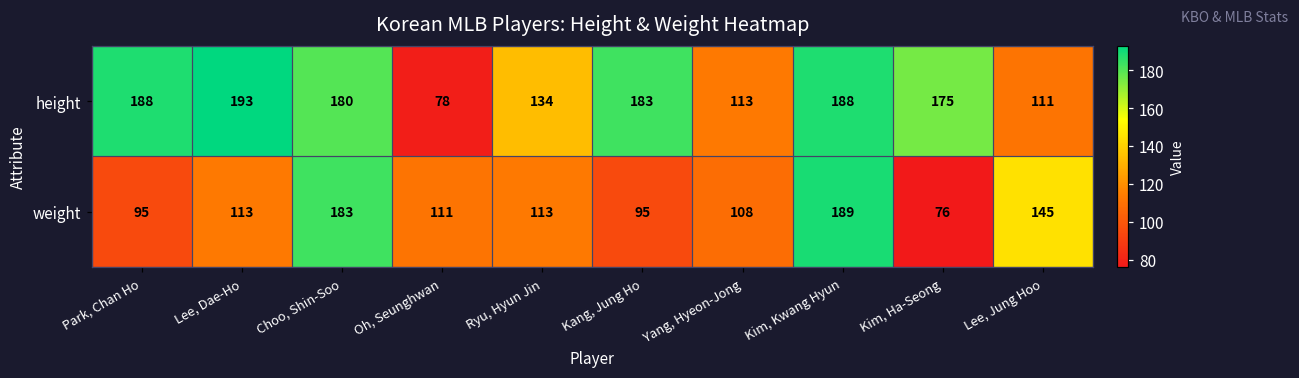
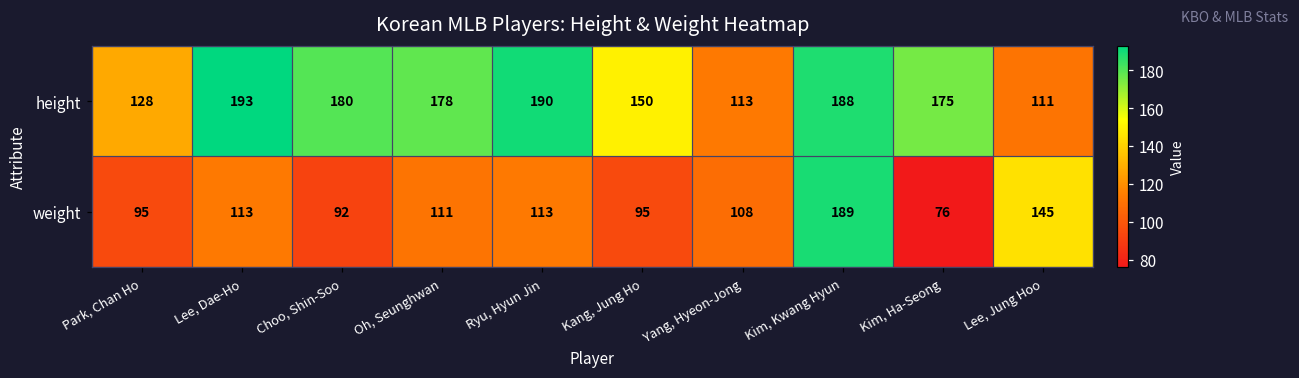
  {
    "height": {
-     "Park, Chan Ho": 188,
+     "Park, Chan Ho": 128,
      "Lee, Dae-Ho": 193,
      "Choo, Shin-Soo": 180,
-     "Oh, Seunghwan": 78,
-     "Ryu, Hyun Jin": 134,
-     "Kang, Jung Ho": 183,
+     "Oh, Seunghwan": 178,
+     "Ryu, Hyun Jin": 190,
+     "Kang, Jung Ho": 150,
      "Yang, Hyeon-Jong": 113,
      "Kim, Kwang Hyun": 188,
      "Kim, Ha-Seong": 175,
      "Lee, Jung Hoo": 111
    },
    "weight": {
      "Park, Chan Ho": 95,
      "Lee, Dae-Ho": 113,
-     "Choo, Shin-Soo": 183,
+     "Choo, Shin-Soo": 92,
      "Oh, Seunghwan": 111,
      "Ryu, Hyun Jin": 113,
      "Kang, Jung Ho": 95,
      "Yang, Hyeon-Jong": 108,
      "Kim, Kwang Hyun": 189,
      "Kim, Ha-Seong": 76,
      "Lee, Jung Hoo": 145
    }
  }
